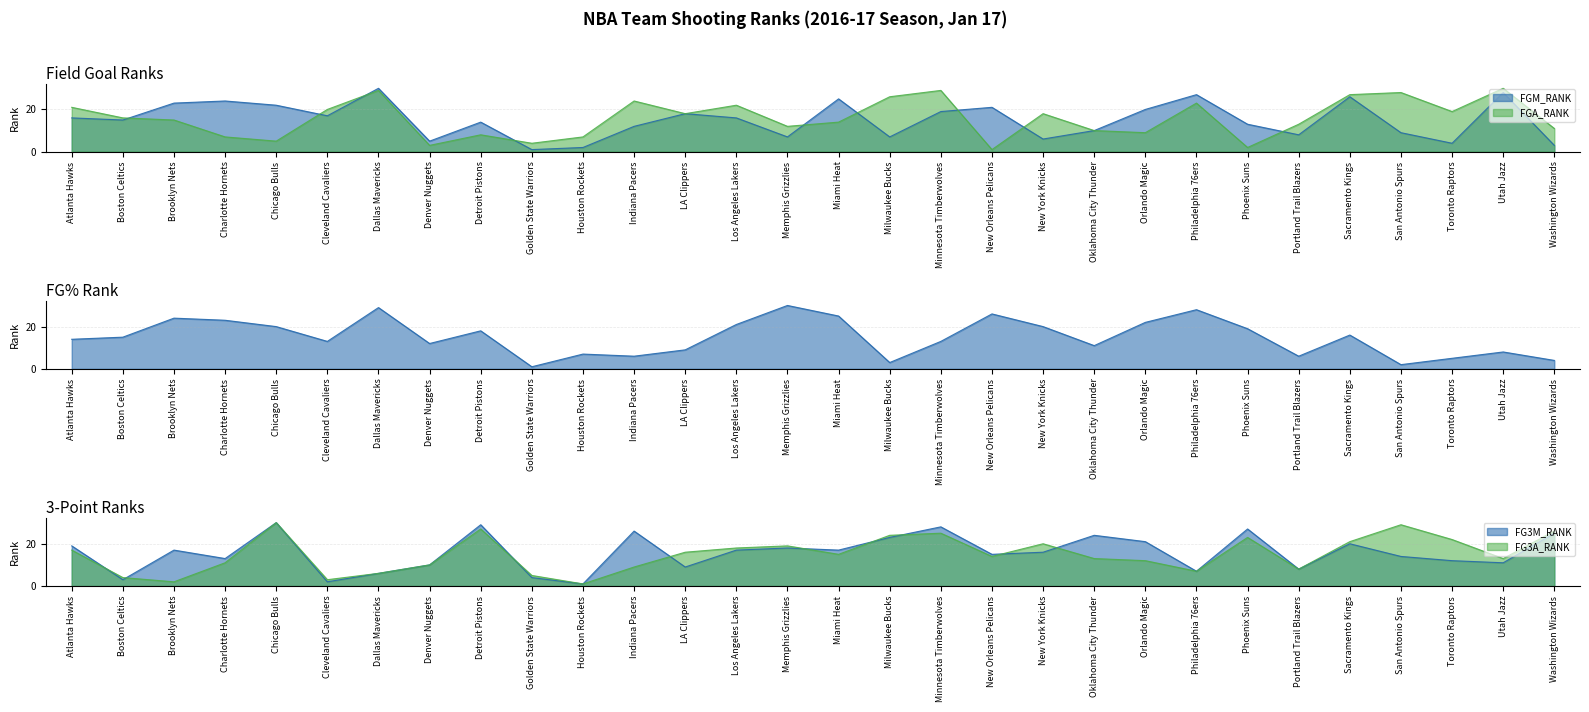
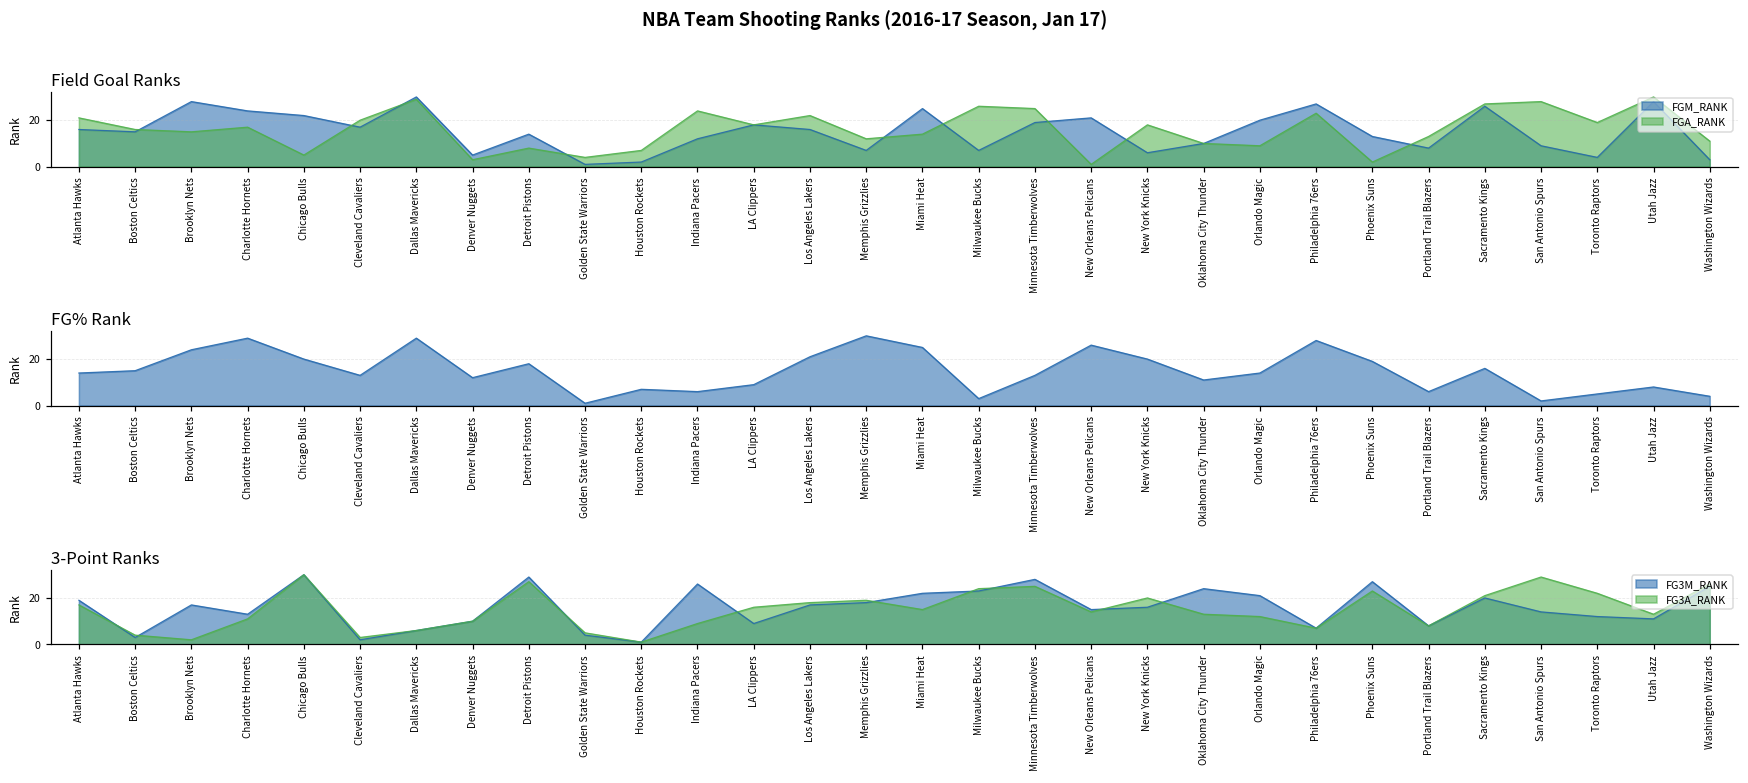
  {
    "Field Goal Ranks": {
      "FGM_RANK": {
        "Atlanta Hawks": 16,
-       "Brooklyn Nets": 23,
+       "Brooklyn Nets": 28,
        "Charlotte Hornets": 24,
        "Chicago Bulls": 22,
        "Cleveland Cavaliers": 17,
        "Denver Nuggets": 5,
        "Detroit Pistons": 14,
        "Golden State Warriors": 1,
        "Houston Rockets": 2,
        "Indiana Pacers": 12,
        "Los Angeles Lakers": 16,
        "Memphis Grizzlies": 7,
        "Miami Heat": 25,
        "Milwaukee Bucks": 7,
        "Minnesota Timberwolves": 19,
        "New Orleans Pelicans": 21,
        "New York Knicks": 6,
        "Orlando Magic": 20,
        "Philadelphia 76ers": 27,
        "Phoenix Suns": 13,
        "Portland Trail Blazers": 8,
        "San Antonio Spurs": 9,
        "Toronto Raptors": 4,
        "Washington Wizards": 3
      },
      "FGA_RANK": {
        "Atlanta Hawks": 21,
        "Brooklyn Nets": 15,
-       "Charlotte Hornets": 7,
+       "Charlotte Hornets": 17,
        "Chicago Bulls": 5,
        "Cleveland Cavaliers": 20,
        "Denver Nuggets": 3,
        "Detroit Pistons": 8,
        "Golden State Warriors": 4,
        "Houston Rockets": 7,
        "Indiana Pacers": 24,
        "Los Angeles Lakers": 22,
        "Memphis Grizzlies": 12,
        "Miami Heat": 14,
        "Milwaukee Bucks": 26,
-       "Minnesota Timberwolves": 29,
+       "Minnesota Timberwolves": 25,
        "New Orleans Pelicans": 1,
        "New York Knicks": 18,
        "Orlando Magic": 9,
        "Philadelphia 76ers": 23,
        "Phoenix Suns": 2,
        "Portland Trail Blazers": 13,
        "San Antonio Spurs": 28,
        "Toronto Raptors": 19,
        "Utah Jazz": 30,
        "Washington Wizards": 11
      }
    },
    "FG% Rank": {
      "Atlanta Hawks": 14,
      "Boston Celtics": 15,
      "Brooklyn Nets": 24,
-     "Charlotte Hornets": 23,
+     "Charlotte Hornets": 29,
      "Chicago Bulls": 20,
      "Cleveland Cavaliers": 13,
      "Dallas Mavericks": 29,
      "Denver Nuggets": 12,
      "Detroit Pistons": 18,
      "Golden State Warriors": 1,
      "Houston Rockets": 7,
      "Indiana Pacers": 6,
      "LA Clippers": 9,
      "Los Angeles Lakers": 21,
      "Memphis Grizzlies": 30,
      "Miami Heat": 25,
      "Milwaukee Bucks": 3,
      "Minnesota Timberwolves": 13,
      "New Orleans Pelicans": 26,
      "New York Knicks": 20,
      "Oklahoma City Thunder": 11,
-     "Orlando Magic": 22,
+     "Orlando Magic": 14,
      "Philadelphia 76ers": 28,
      "Phoenix Suns": 19,
      "Portland Trail Blazers": 6,
      "Sacramento Kings": 16,
      "San Antonio Spurs": 2,
      "Toronto Raptors": 5,
      "Utah Jazz": 8,
      "Washington Wizards": 4
    },
    "3-Point Ranks": {
      "FG3M_RANK": {
        "Atlanta Hawks": 19,
        "Brooklyn Nets": 17,
        "Charlotte Hornets": 13,
        "Detroit Pistons": 29,
        "Indiana Pacers": 26,
        "LA Clippers": 9,
-       "Miami Heat": 17,
+       "Miami Heat": 22,
        "Minnesota Timberwolves": 28,
        "New York Knicks": 16,
        "Oklahoma City Thunder": 24,
        "Orlando Magic": 21,
        "Phoenix Suns": 27,
        "San Antonio Spurs": 14,
        "Toronto Raptors": 12,
        "Utah Jazz": 11
      },
      "FG3A_RANK": {
        "Atlanta Hawks": 17,
        "Brooklyn Nets": 2,
        "Charlotte Hornets": 11,
        "Detroit Pistons": 27,
        "Indiana Pacers": 9,
        "LA Clippers": 16,
        "Miami Heat": 15,
        "Minnesota Timberwolves": 25,
        "New York Knicks": 20,
        "Oklahoma City Thunder": 13,
        "Orlando Magic": 12,
        "Phoenix Suns": 23,
        "San Antonio Spurs": 29,
        "Toronto Raptors": 22,
        "Utah Jazz": 13
      }
    }
  }
